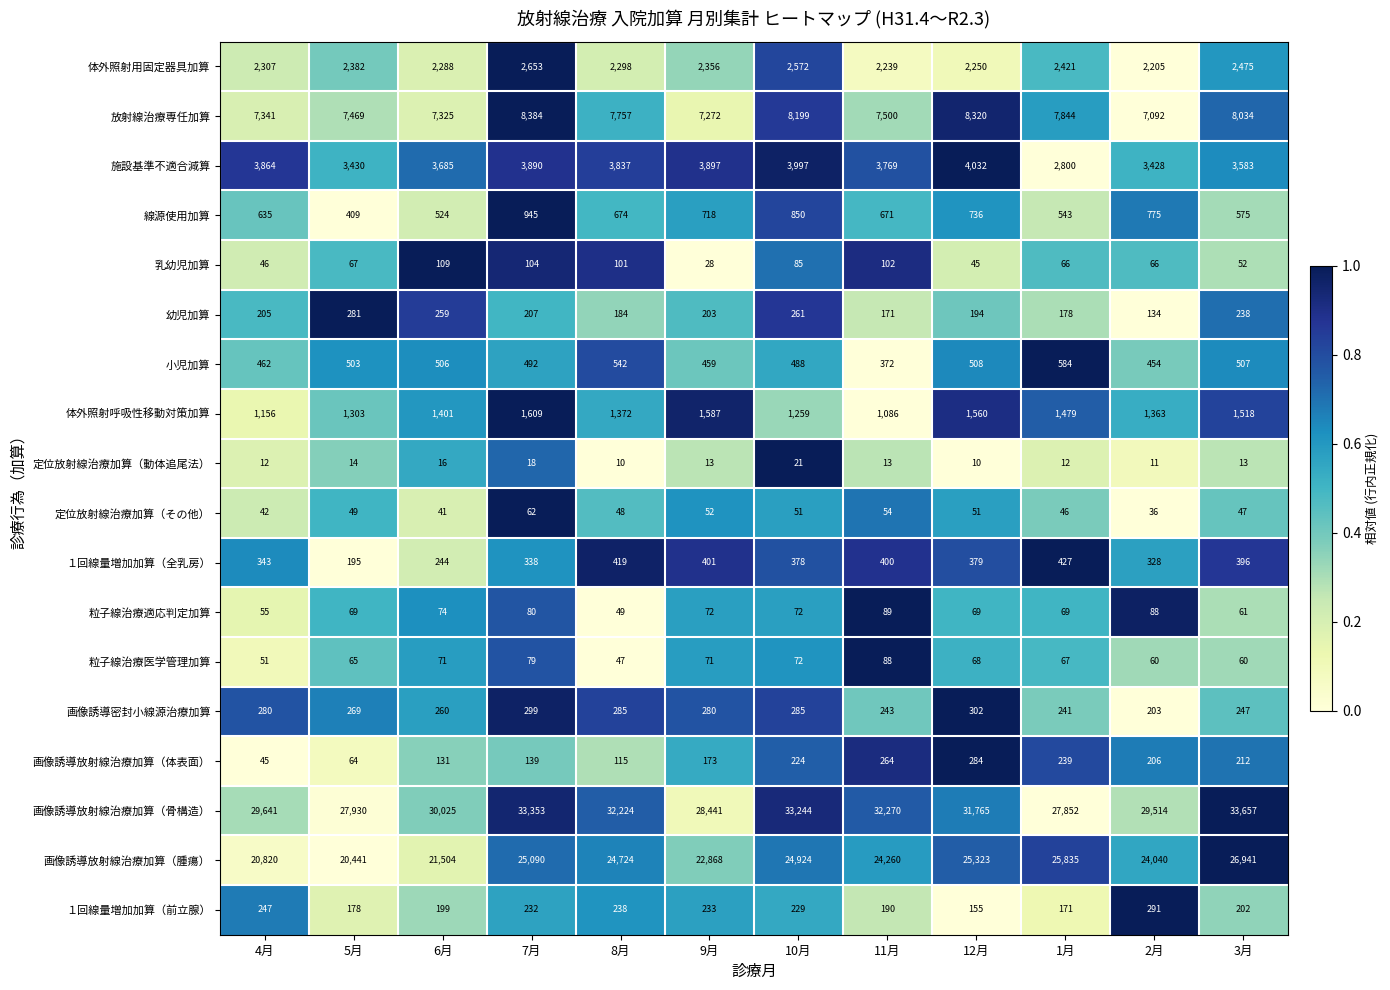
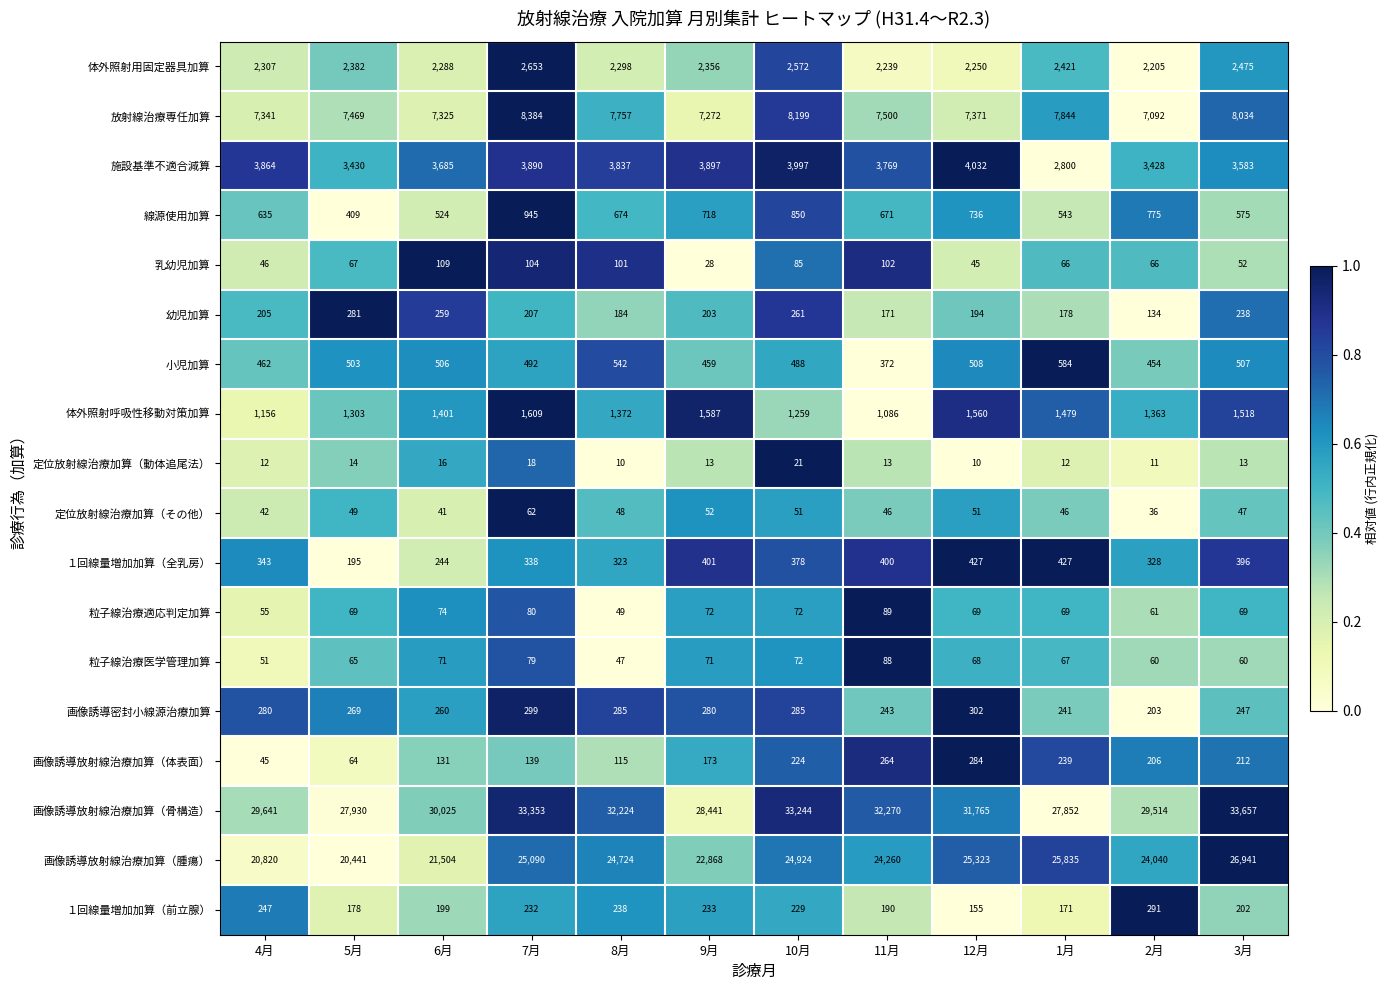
  {
    "放射線治療専任加算": {
      "4月": "7,341",
      "5月": "7,469",
      "6月": "7,325",
      "7月": "8,384",
      "8月": "7,757",
      "9月": "7,272",
      "10月": "8,199",
      "11月": "7,500",
-     "12月": "8,320",
+     "12月": "7,371",
      "1月": "7,844",
      "2月": "7,092",
      "3月": "8,034"
    },
    "定位放射線治療加算（その他）": {
      "4月": "42",
      "5月": "49",
      "6月": "41",
      "7月": "62",
      "8月": "48",
      "9月": "52",
      "10月": "51",
-     "11月": "54",
+     "11月": "46",
      "12月": "51",
      "1月": "46",
      "2月": "36",
      "3月": "47"
    },
    "１回線量増加加算（全乳房）": {
      "4月": "343",
      "5月": "195",
      "6月": "244",
      "7月": "338",
-     "8月": "419",
+     "8月": "323",
      "9月": "401",
      "10月": "378",
      "11月": "400",
-     "12月": "379",
+     "12月": "427",
      "1月": "427",
      "2月": "328",
      "3月": "396"
    },
    "粒子線治療適応判定加算": {
      "4月": "55",
      "5月": "69",
      "6月": "74",
      "7月": "80",
      "8月": "49",
      "9月": "72",
      "10月": "72",
      "11月": "89",
      "12月": "69",
      "1月": "69",
-     "2月": "88",
-     "3月": "61"
+     "2月": "61",
+     "3月": "69"
    }
  }
